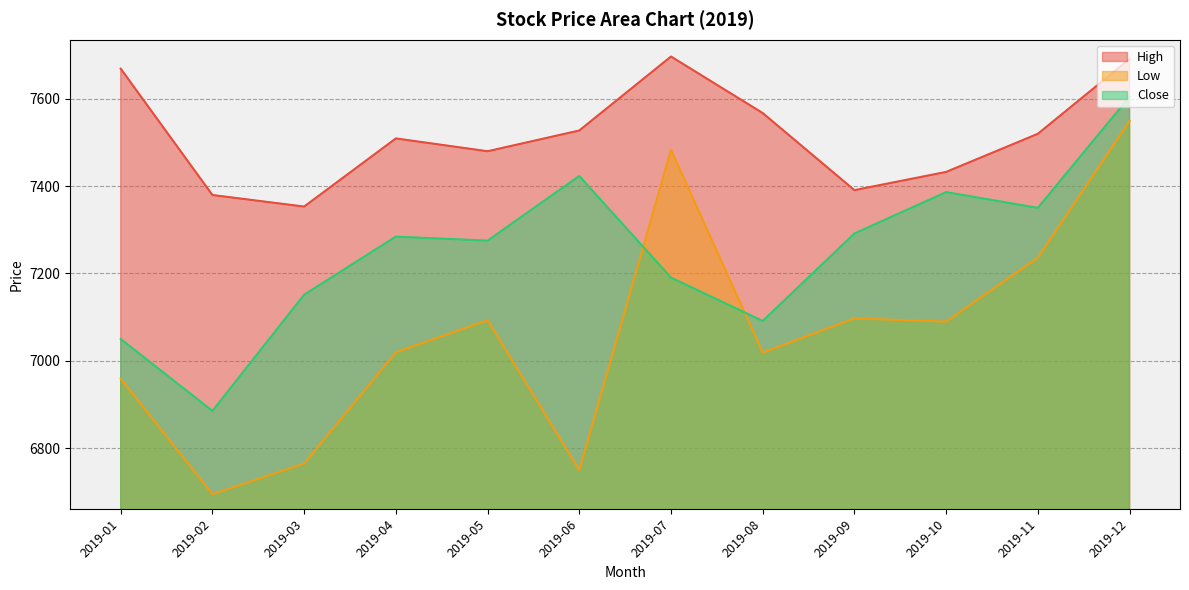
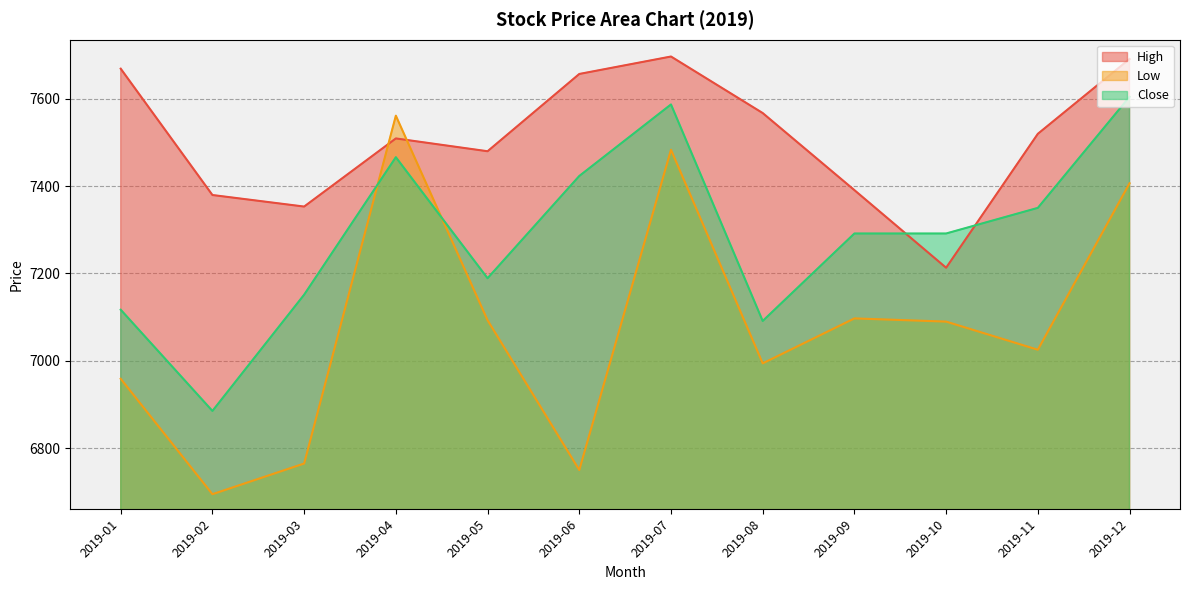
  {
    "High": {
      "2019-01": 7670,
      "2019-02": 7380,
      "2019-03": 7350,
      "2019-04": 7510,
      "2019-05": 7480,
-     "2019-06": 7530,
+     "2019-06": 7660,
      "2019-07": 7700,
      "2019-08": 7570,
      "2019-09": 7390,
-     "2019-10": 7430,
+     "2019-10": 7210,
      "2019-11": 7520
    },
    "Low": {
      "2019-01": 6960,
      "2019-02": 6690,
      "2019-03": 6760,
-     "2019-04": 7020,
+     "2019-04": 7560,
      "2019-05": 7090,
      "2019-06": 6750,
      "2019-07": 7480,
-     "2019-08": 7020,
+     "2019-08": 6990,
      "2019-09": 7100,
      "2019-10": 7090,
-     "2019-11": 7240,
-     "2019-12": 7550
+     "2019-11": 7030,
+     "2019-12": 7410
    },
    "Close": {
-     "2019-01": 7050,
+     "2019-01": 7120,
      "2019-02": 6890,
      "2019-03": 7150,
-     "2019-04": 7280,
-     "2019-05": 7280,
+     "2019-04": 7470,
+     "2019-05": 7190,
      "2019-06": 7420,
-     "2019-07": 7190,
+     "2019-07": 7590,
      "2019-08": 7090,
      "2019-09": 7290,
-     "2019-10": 7390,
+     "2019-10": 7290,
      "2019-11": 7350
    }
  }
